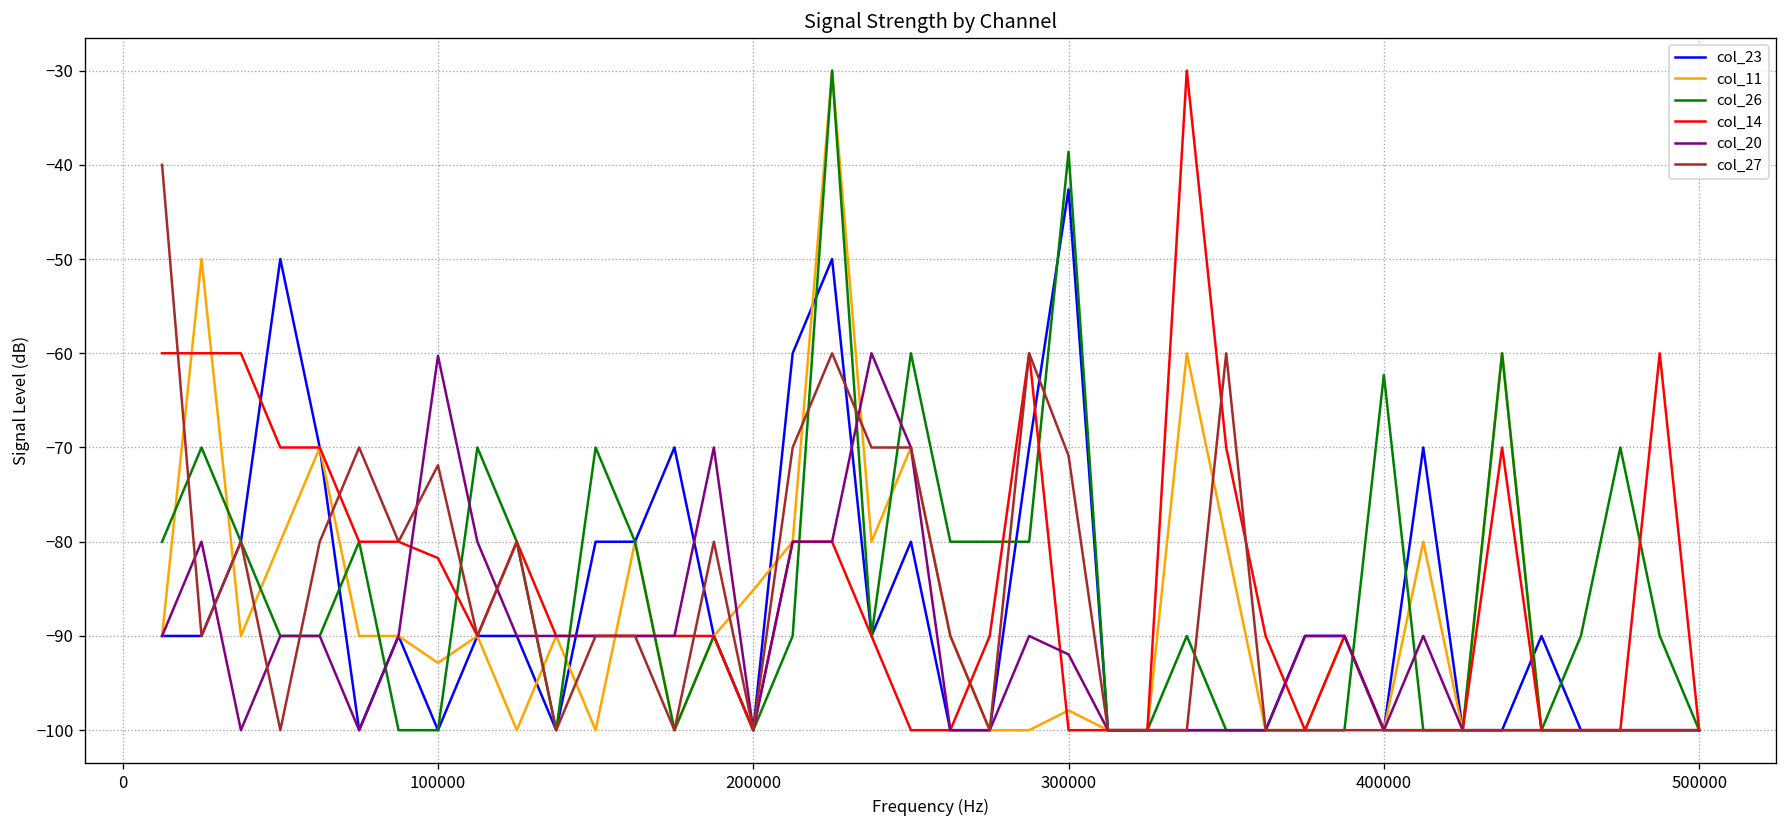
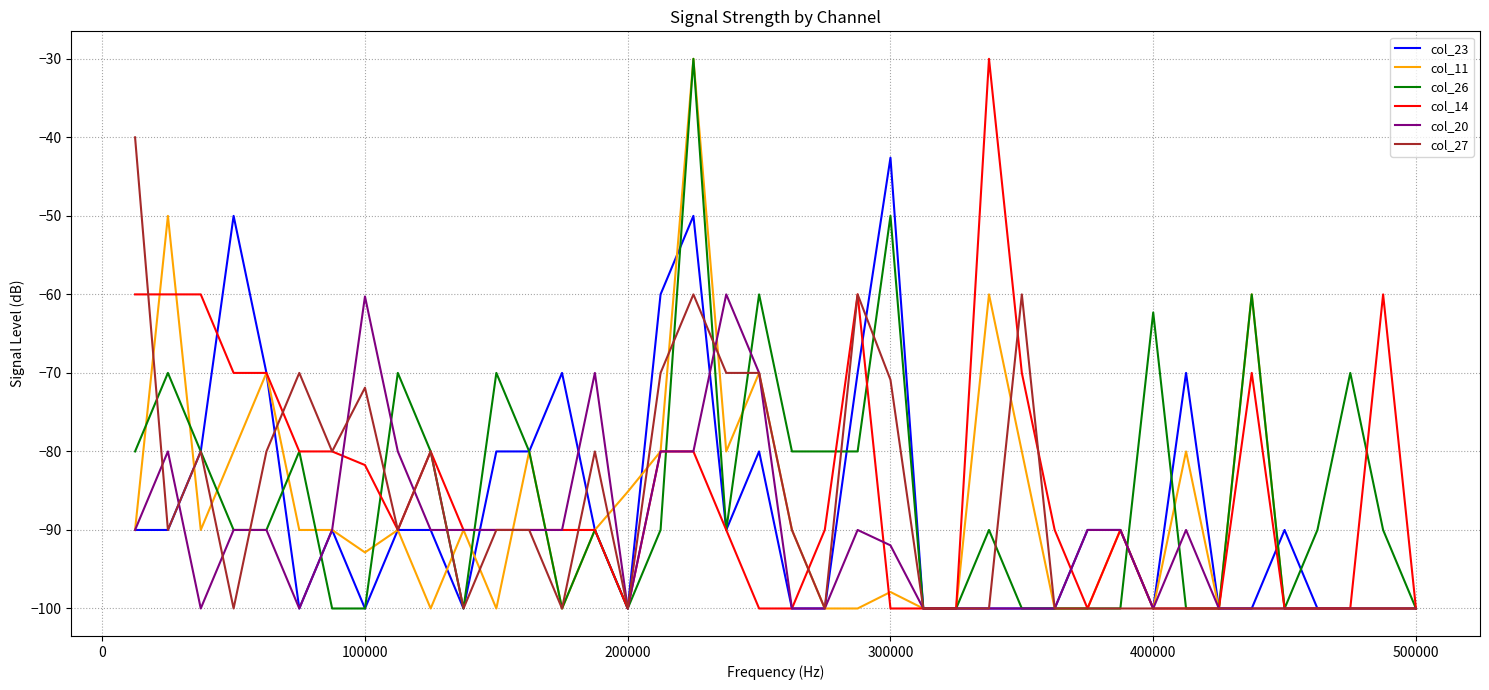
  {
    "col_23": {
      "300000": -43
    },
    "col_11": {
      "100000": -93,
      "200000": -85,
      "300000": -98
    },
    "col_26": {
-     "300000": -39,
+     "300000": -50,
      "400000": -62
    },
    "col_14": {
      "100000": -82,
      "300000": -100
    },
    "col_20": {
      "100000": -60,
      "300000": -92
    },
    "col_27": {
      "100000": -72,
      "300000": -71
    }
  }
